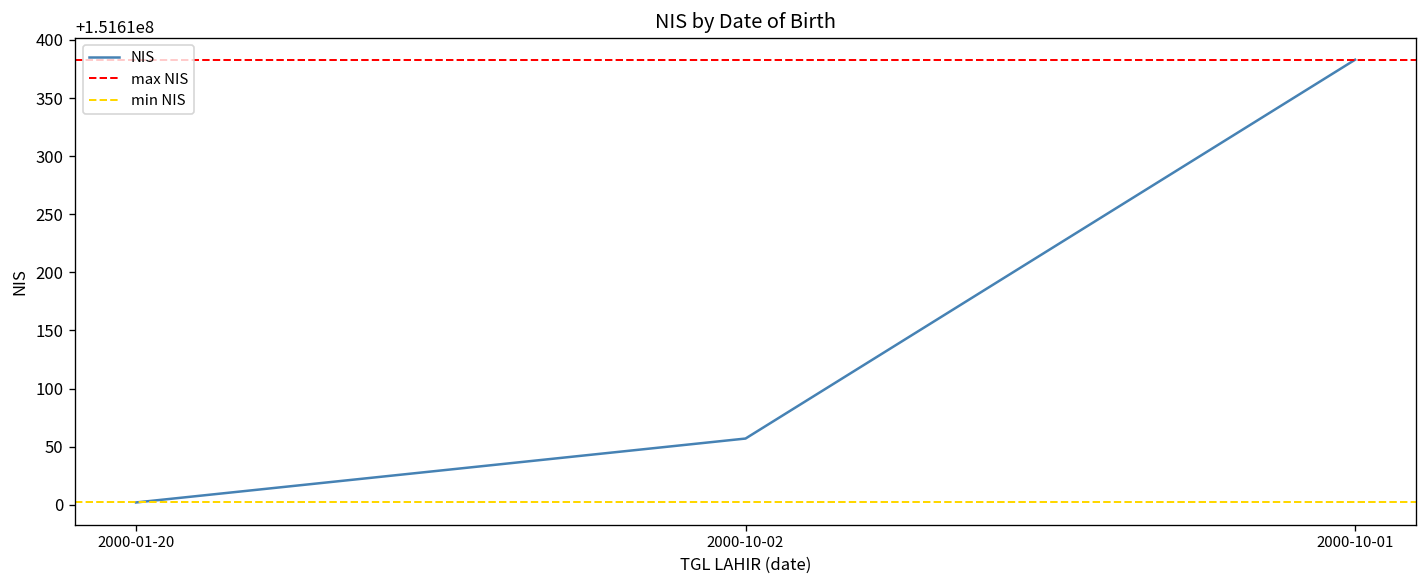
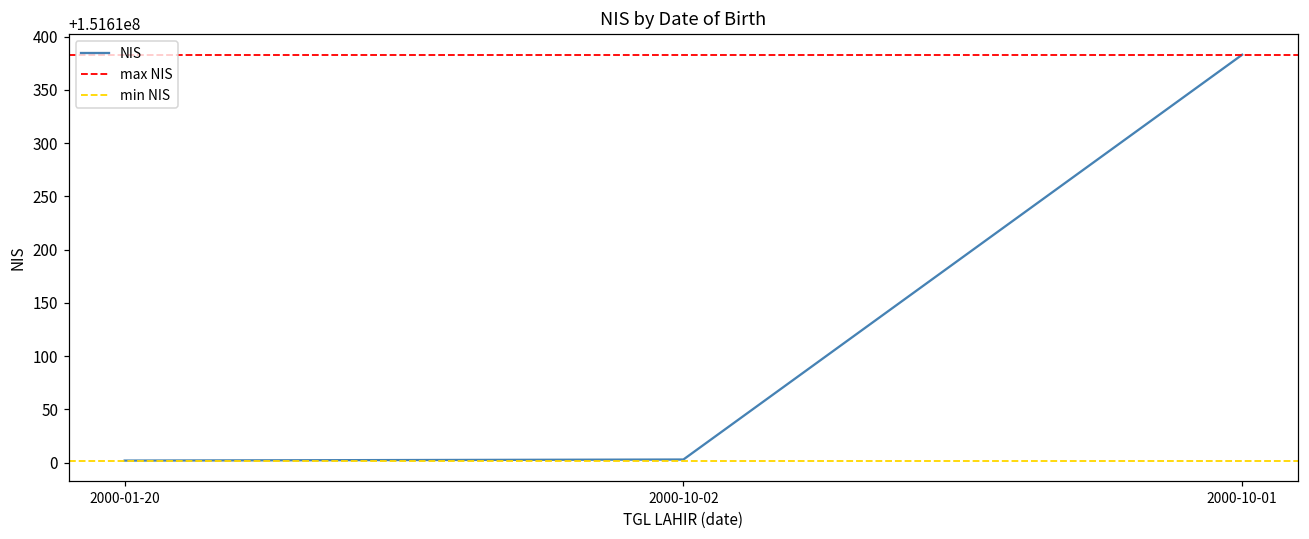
  {
    "2000-01-20": 151610000,
-   "2000-10-02": 151610060,
+   "2000-10-02": 151610000,
    "2000-10-01": 151610380
  }
